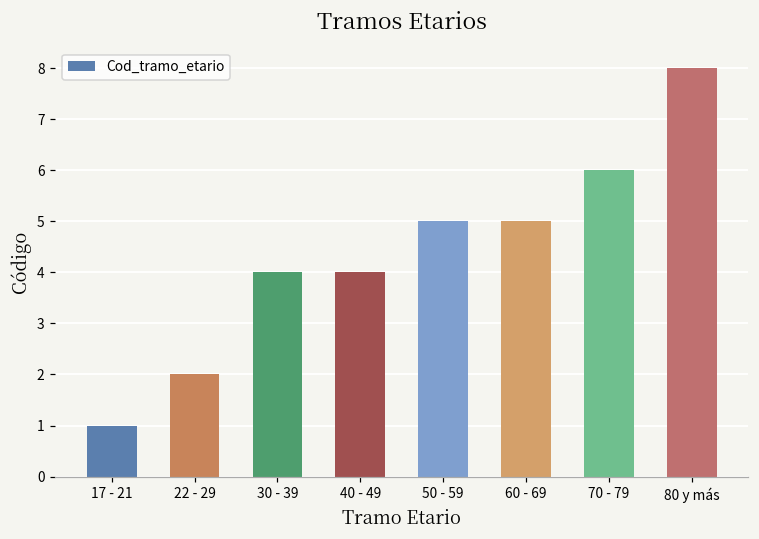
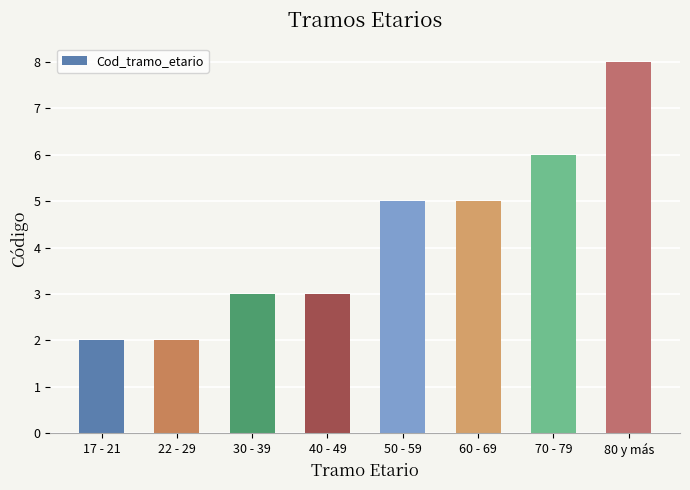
  {
-   "17 - 21": 1,
+   "17 - 21": 2,
    "22 - 29": 2,
-   "30 - 39": 4,
-   "40 - 49": 4,
+   "30 - 39": 3,
+   "40 - 49": 3,
    "50 - 59": 5,
    "60 - 69": 5,
    "70 - 79": 6,
    "80 y más": 8
  }
